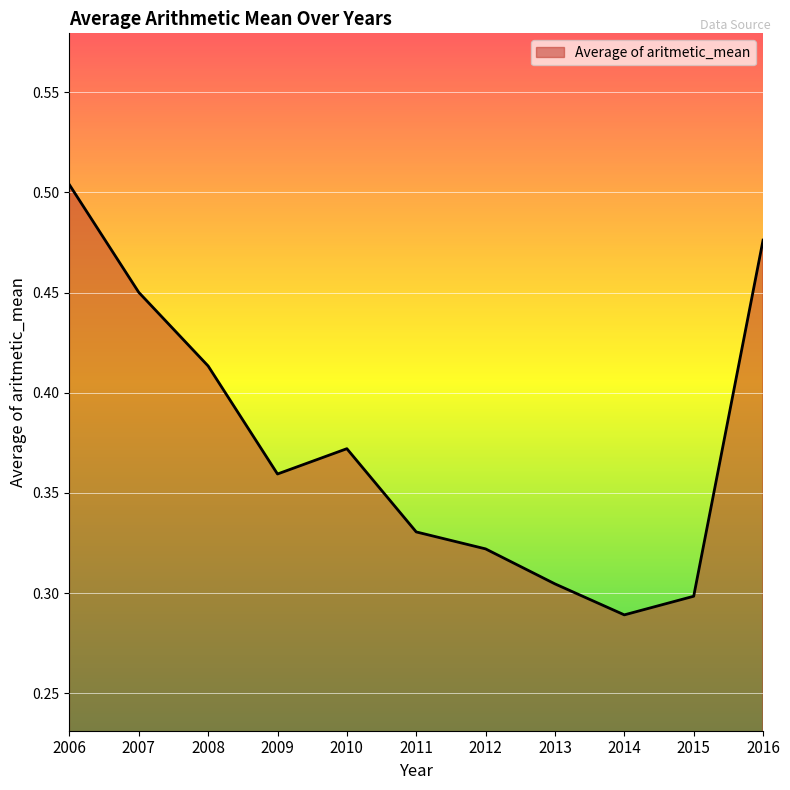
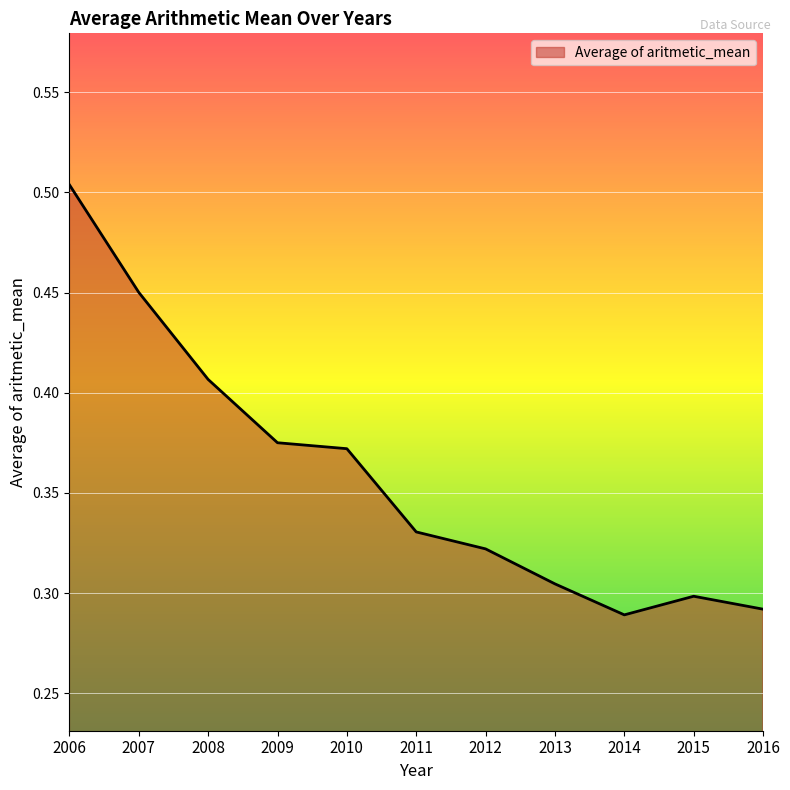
  {
    "2006": 0.504,
    "2007": 0.450,
-   "2008": 0.413,
-   "2009": 0.359,
+   "2008": 0.407,
+   "2009": 0.375,
    "2010": 0.372,
    "2011": 0.331,
    "2012": 0.322,
    "2013": 0.305,
    "2014": 0.289,
    "2015": 0.298,
-   "2016": 0.476
+   "2016": 0.292
  }
